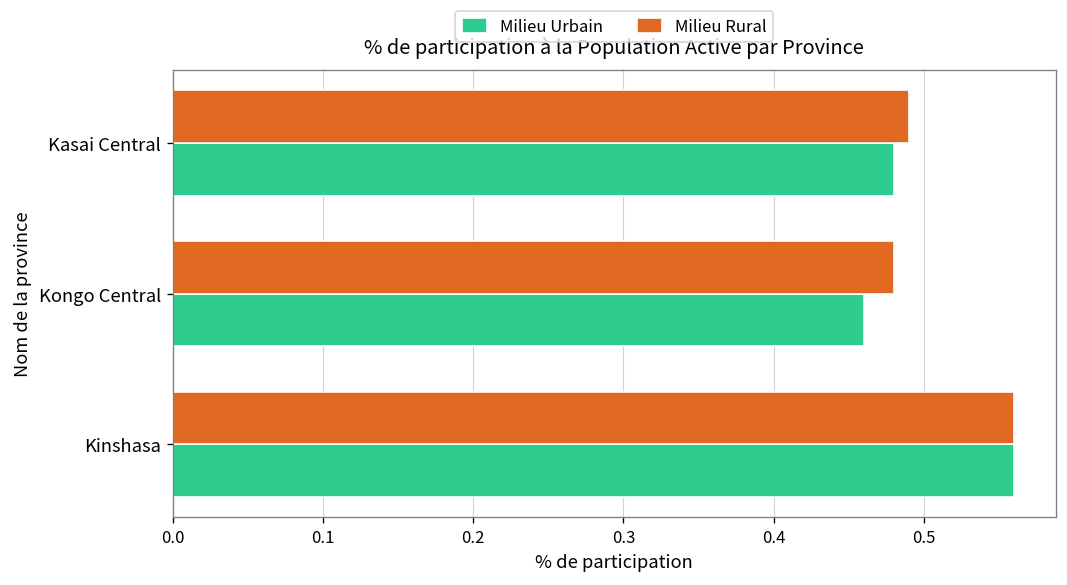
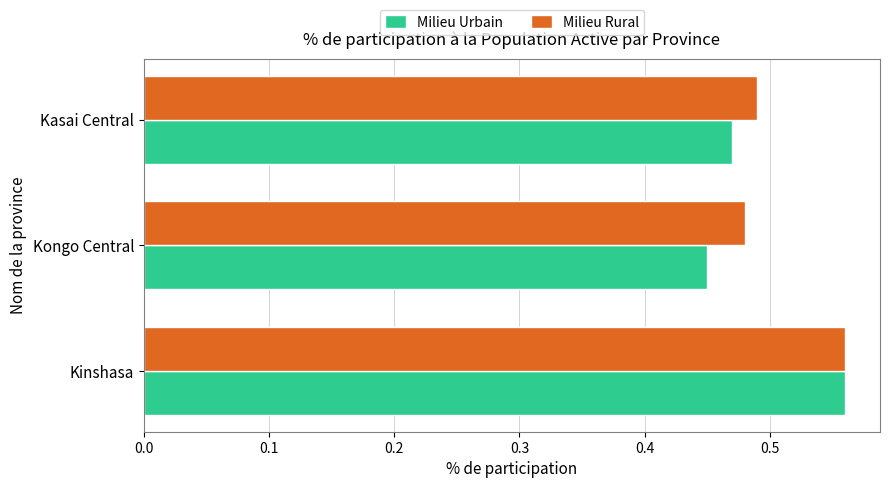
  {
    "Milieu Urbain": {
-     "Kasai Central": 0.48,
-     "Kongo Central": 0.46,
+     "Kasai Central": 0.47,
+     "Kongo Central": 0.45,
      "Kinshasa": 0.56
    },
    "Milieu Rural": {
      "Kasai Central": 0.49,
      "Kongo Central": 0.48,
      "Kinshasa": 0.56
    }
  }
